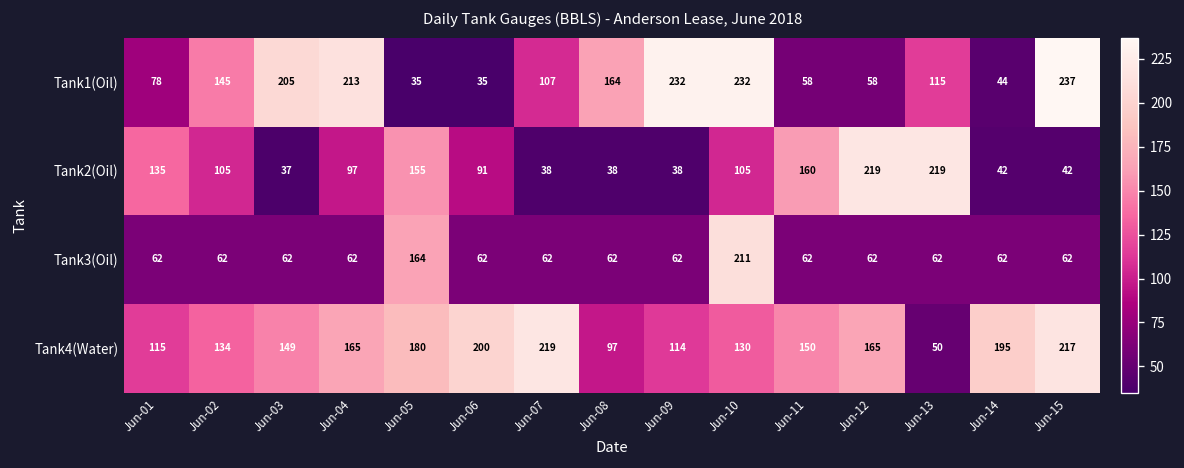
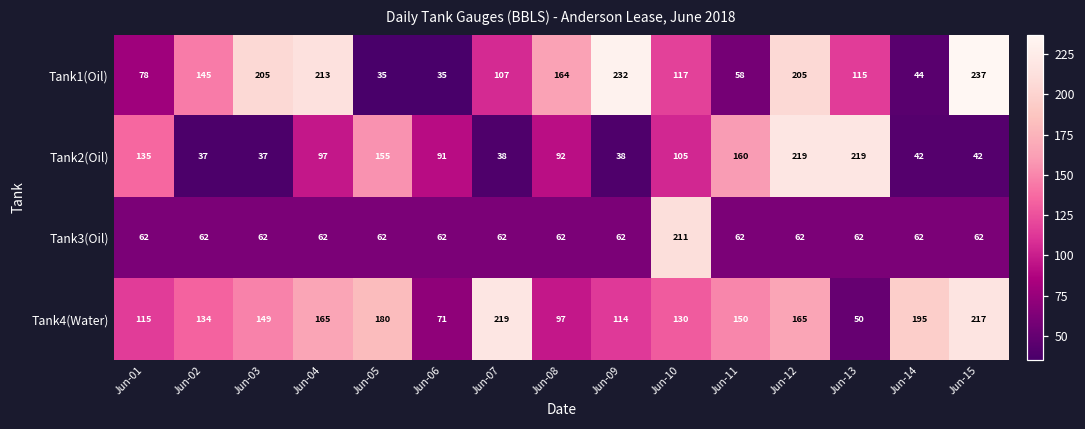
  {
    "Tank1(Oil)": {
      "Jun-01": 78,
      "Jun-02": 145,
      "Jun-03": 205,
      "Jun-04": 213,
      "Jun-05": 35,
      "Jun-06": 35,
      "Jun-07": 107,
      "Jun-08": 164,
      "Jun-09": 232,
-     "Jun-10": 232,
+     "Jun-10": 117,
      "Jun-11": 58,
-     "Jun-12": 58,
+     "Jun-12": 205,
      "Jun-13": 115,
      "Jun-14": 44,
      "Jun-15": 237
    },
    "Tank2(Oil)": {
      "Jun-01": 135,
-     "Jun-02": 105,
+     "Jun-02": 37,
      "Jun-03": 37,
      "Jun-04": 97,
      "Jun-05": 155,
      "Jun-06": 91,
      "Jun-07": 38,
-     "Jun-08": 38,
+     "Jun-08": 92,
      "Jun-09": 38,
      "Jun-10": 105,
      "Jun-11": 160,
      "Jun-12": 219,
      "Jun-13": 219,
      "Jun-14": 42,
      "Jun-15": 42
    },
    "Tank3(Oil)": {
      "Jun-01": 62,
      "Jun-02": 62,
      "Jun-03": 62,
      "Jun-04": 62,
-     "Jun-05": 164,
+     "Jun-05": 62,
      "Jun-06": 62,
      "Jun-07": 62,
      "Jun-08": 62,
      "Jun-09": 62,
      "Jun-10": 211,
      "Jun-11": 62,
      "Jun-12": 62,
      "Jun-13": 62,
      "Jun-14": 62,
      "Jun-15": 62
    },
    "Tank4(Water)": {
      "Jun-01": 115,
      "Jun-02": 134,
      "Jun-03": 149,
      "Jun-04": 165,
      "Jun-05": 180,
-     "Jun-06": 200,
+     "Jun-06": 71,
      "Jun-07": 219,
      "Jun-08": 97,
      "Jun-09": 114,
      "Jun-10": 130,
      "Jun-11": 150,
      "Jun-12": 165,
      "Jun-13": 50,
      "Jun-14": 195,
      "Jun-15": 217
    }
  }
